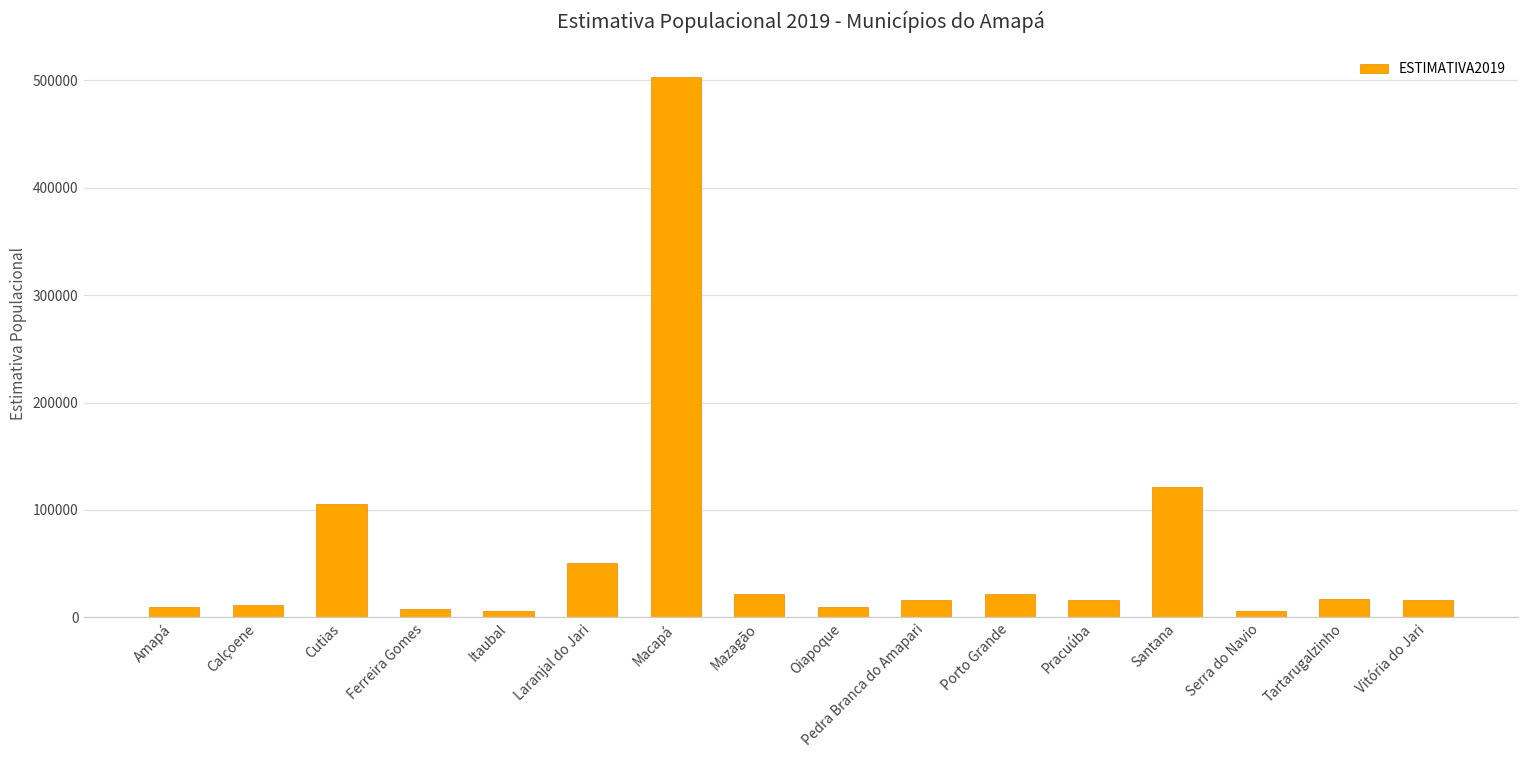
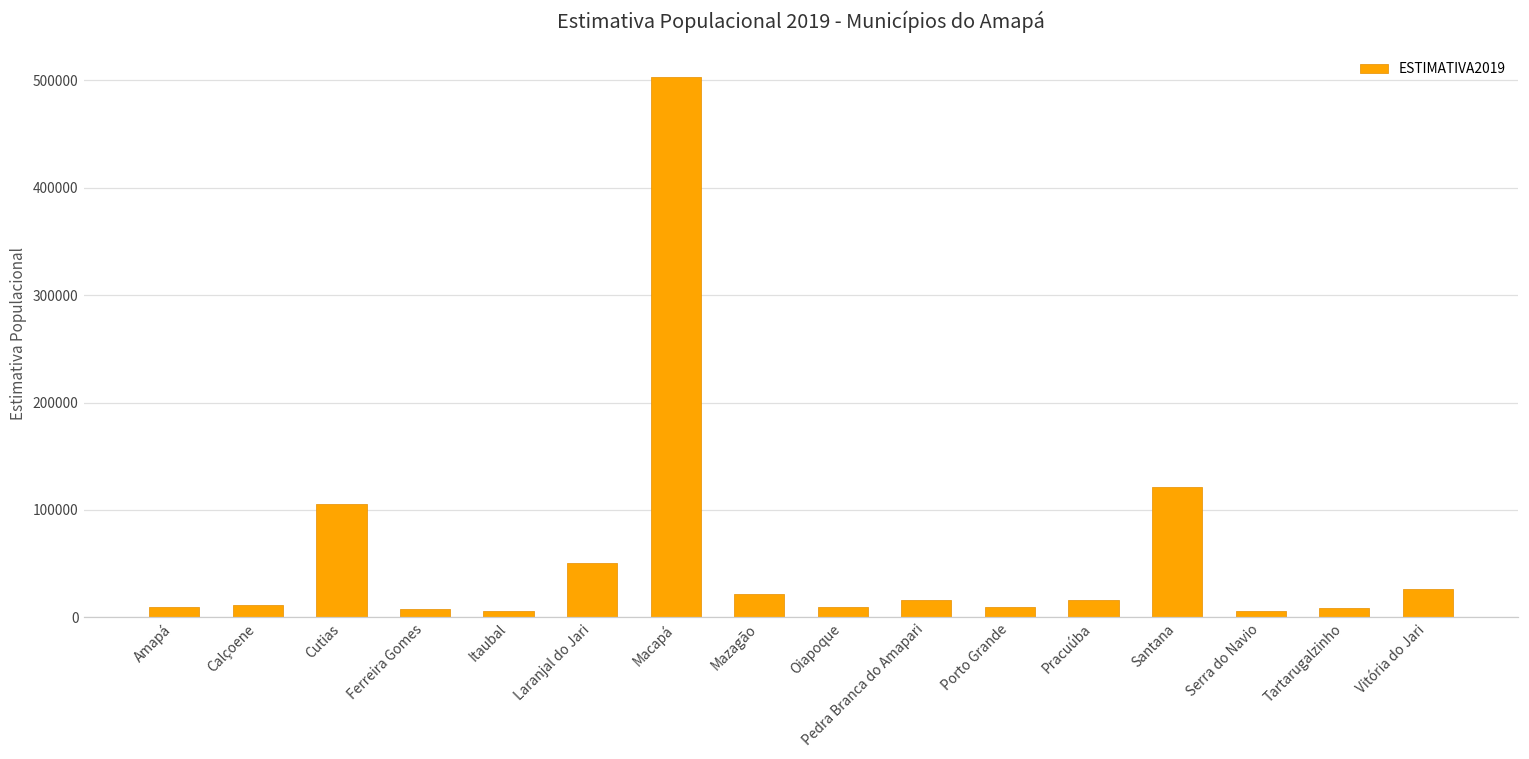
  {
    "Amapá": 10000,
    "Calçoene": 10000,
    "Cutias": 110000,
    "Ferreira Gomes": 10000,
    "Itaubal": 10000,
    "Laranjal do Jari": 50000,
    "Macapá": 500000,
    "Mazagão": 20000,
    "Oiapoque": 10000,
    "Pedra Branca do Amapari": 20000,
-   "Porto Grande": 20000,
+   "Porto Grande": 10000,
    "Pracuúba": 20000,
    "Santana": 120000,
    "Serra do Navio": 10000,
-   "Tartarugalzinho": 20000,
-   "Vitória do Jari": 20000
+   "Tartarugalzinho": 10000,
+   "Vitória do Jari": 30000
  }
